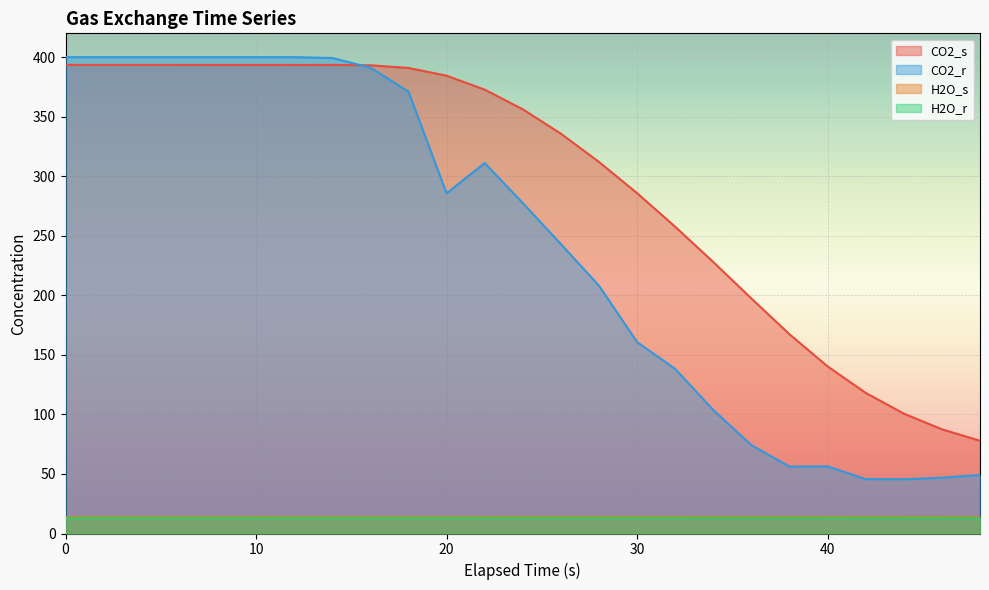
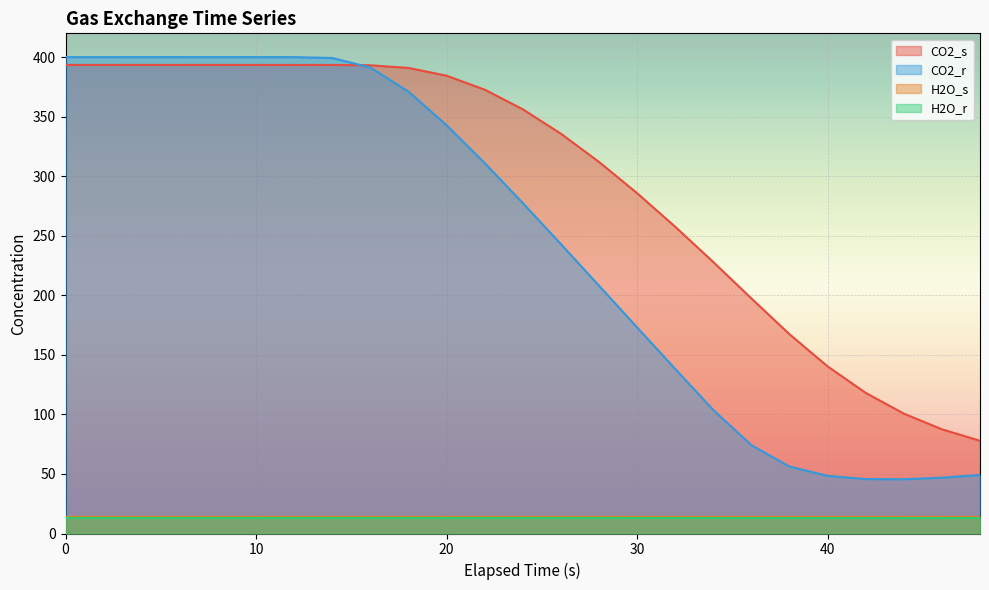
  {
    "CO2_r": {
      "0": 400,
      "10": 400,
-     "20": 286,
-     "30": 161,
-     "40": 56
+     "20": 343,
+     "30": 173,
+     "40": 48
    }
  }
